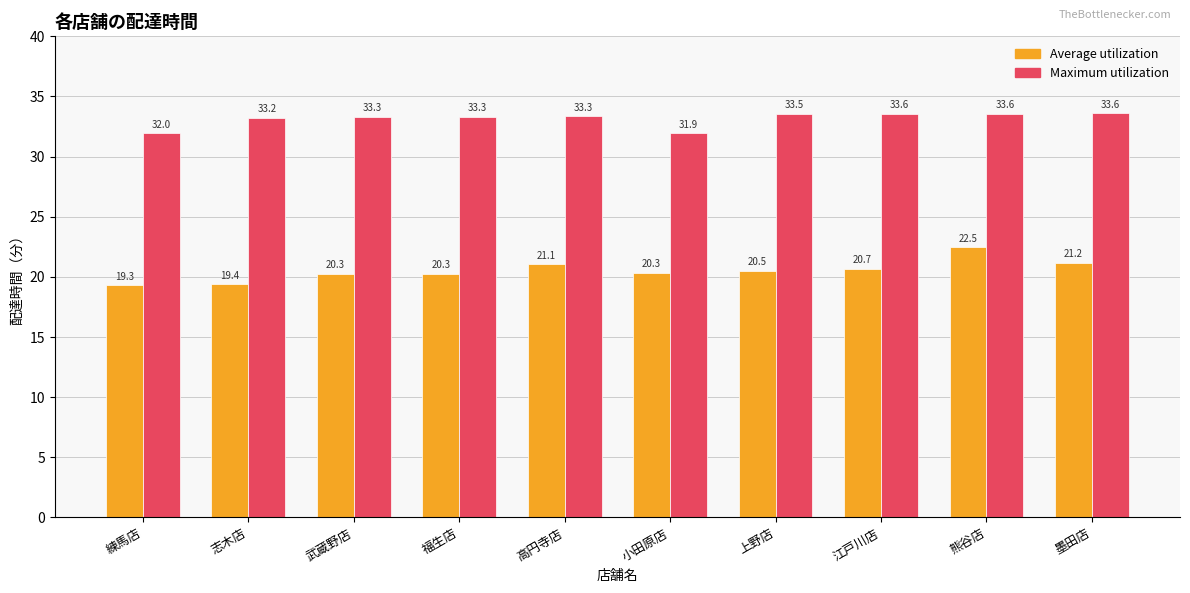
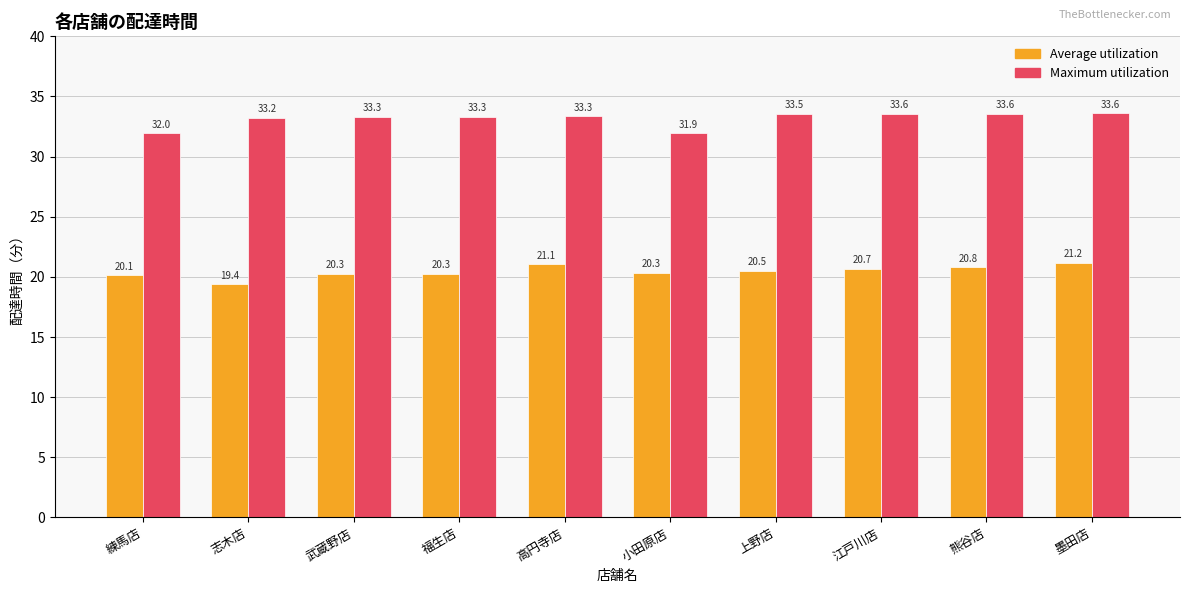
  {
    "Average utilization": {
-     "練馬店": 19.3,
+     "練馬店": 20.1,
      "志木店": 19.4,
      "武蔵野店": 20.3,
      "福生店": 20.3,
      "高円寺店": 21.1,
      "小田原店": 20.3,
      "上野店": 20.5,
      "江戸川店": 20.7,
-     "熊谷店": 22.5,
+     "熊谷店": 20.8,
      "墨田店": 21.2
    },
    "Maximum utilization": {
      "練馬店": 32.0,
      "志木店": 33.2,
      "武蔵野店": 33.3,
      "福生店": 33.3,
      "高円寺店": 33.3,
      "小田原店": 31.9,
      "上野店": 33.5,
      "江戸川店": 33.6,
      "熊谷店": 33.6,
      "墨田店": 33.6
    }
  }
